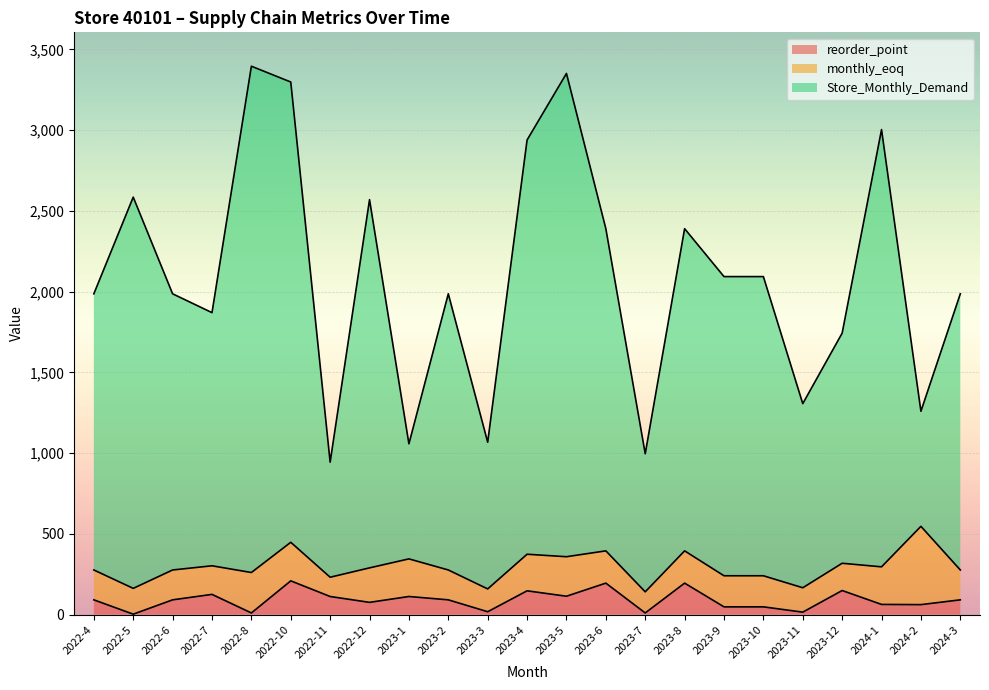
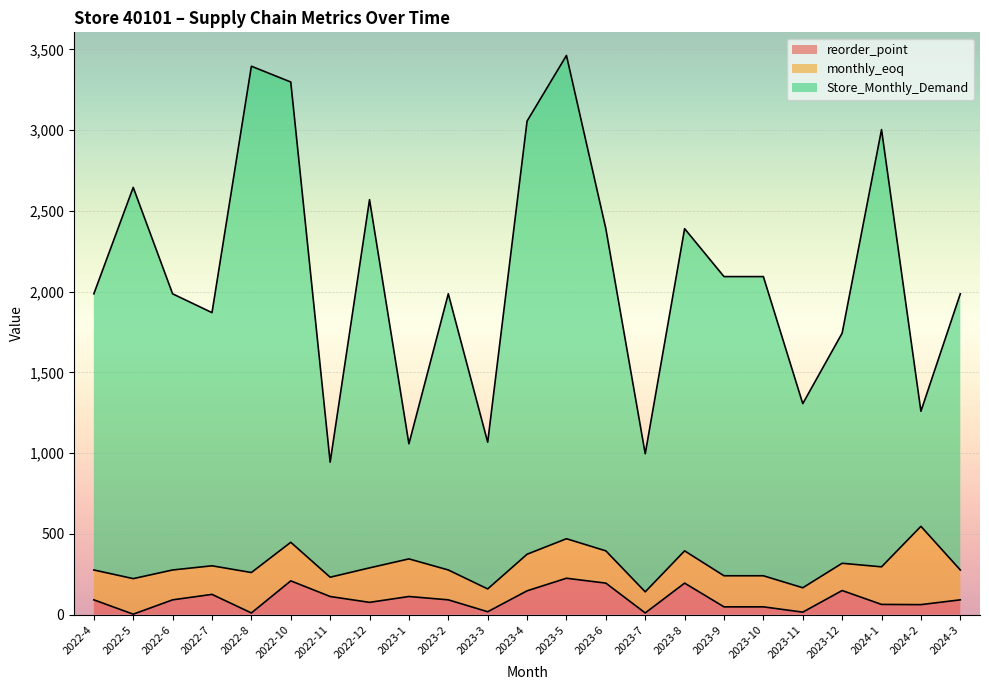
  {
    "reorder_point": {
      "2022-4": "90",
      "2022-5": "0",
      "2022-6": "90",
      "2022-7": "120",
      "2022-8": "10",
      "2022-10": "210",
      "2022-11": "110",
      "2022-12": "80",
      "2023-1": "110",
      "2023-2": "90",
      "2023-3": "20",
      "2023-4": "150",
-     "2023-5": "110",
+     "2023-5": "220",
      "2023-6": "190",
      "2023-7": "10",
      "2023-8": "190",
      "2023-9": "50",
      "2023-10": "50",
      "2023-11": "20",
      "2023-12": "150",
      "2024-1": "60",
      "2024-2": "60",
      "2024-3": "90"
    },
    "monthly_eoq": {
      "2022-4": "180",
-     "2022-5": "160",
+     "2022-5": "220",
      "2022-6": "180",
      "2022-7": "180",
      "2022-8": "250",
      "2022-10": "240",
      "2022-11": "120",
      "2022-12": "210",
      "2023-1": "230",
      "2023-2": "180",
      "2023-3": "140",
      "2023-4": "230",
      "2023-5": "240",
      "2023-6": "200",
      "2023-7": "130",
      "2023-8": "200",
      "2023-9": "190",
      "2023-10": "190",
      "2023-11": "150",
      "2023-12": "170",
      "2024-1": "230",
      "2024-2": "480",
      "2024-3": "180"
    },
    "Store_Monthly_Demand": {
      "2022-4": "1,710",
      "2022-5": "2,420",
      "2022-6": "1,710",
      "2022-7": "1,570",
      "2022-8": "3,140",
      "2022-10": "2,850",
      "2022-11": "710",
      "2022-12": "2,280",
      "2023-1": "710",
      "2023-2": "1,710",
      "2023-3": "910",
-     "2023-4": "2,570",
+     "2023-4": "2,680",
      "2023-5": "2,990",
      "2023-6": "2,000",
      "2023-7": "860",
      "2023-8": "2,000",
      "2023-9": "1,850",
      "2023-10": "1,850",
      "2023-11": "1,140",
      "2023-12": "1,430",
      "2024-1": "2,710",
      "2024-2": "710",
      "2024-3": "1,710"
    }
  }
